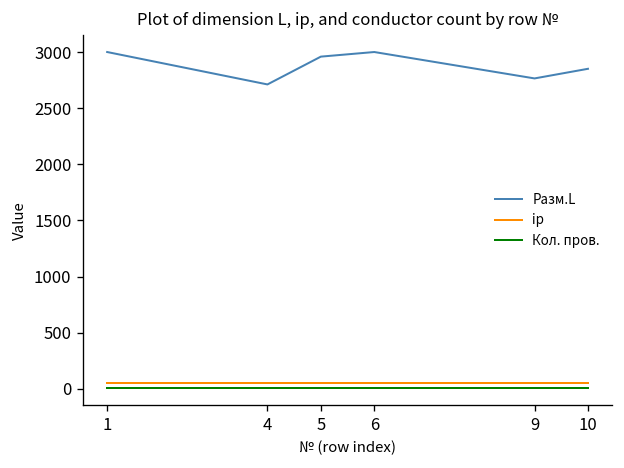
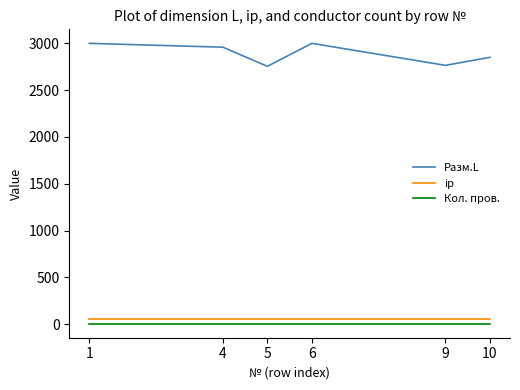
  {
    "Разм.L": {
      "1": 3000,
-     "4": 2700,
-     "5": 3000,
+     "4": 3000,
+     "5": 2800,
      "6": 3000,
      "9": 2800,
      "10": 2900
    },
    "ip": {
      "1": 100,
      "4": 100,
      "5": 100,
      "6": 100,
      "9": 100,
      "10": 100
    },
    "Кол. пров.": {
      "1": 0,
      "4": 0,
      "5": 0,
      "6": 0,
      "9": 0,
      "10": 0
    }
  }
